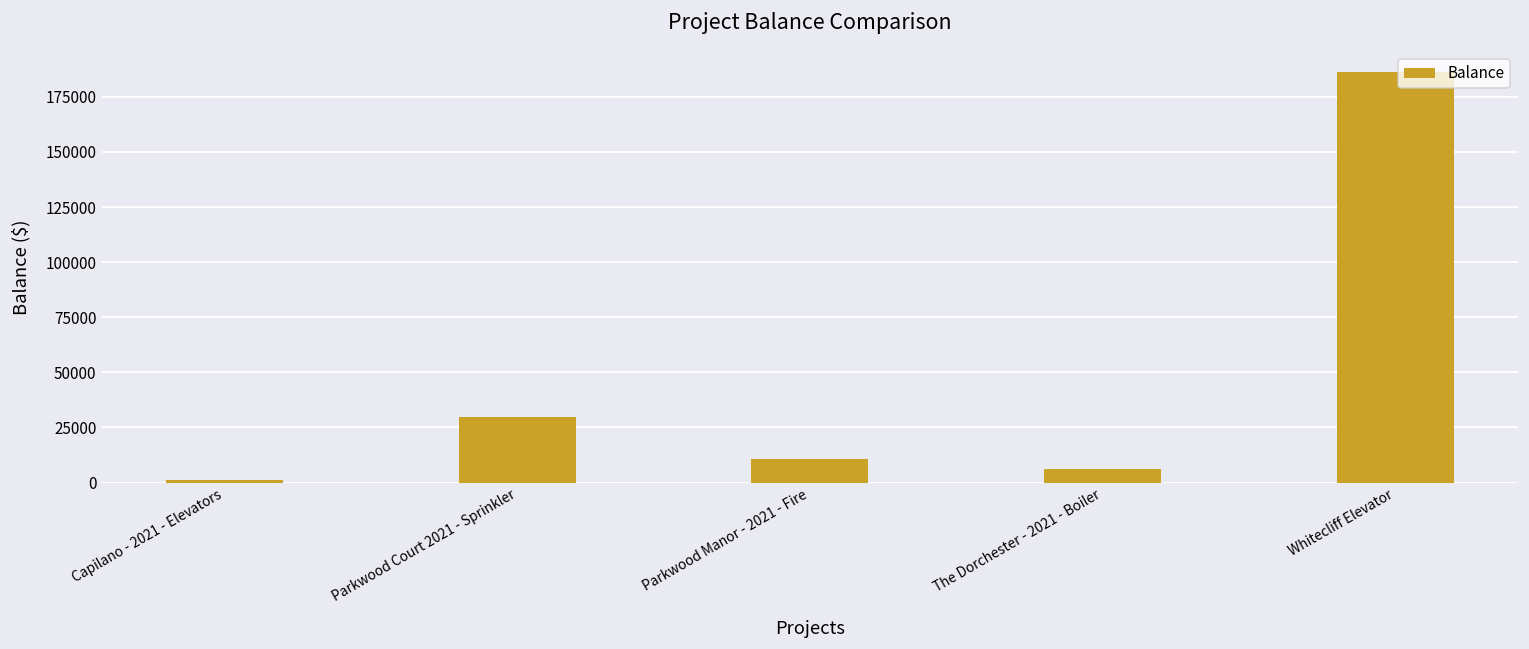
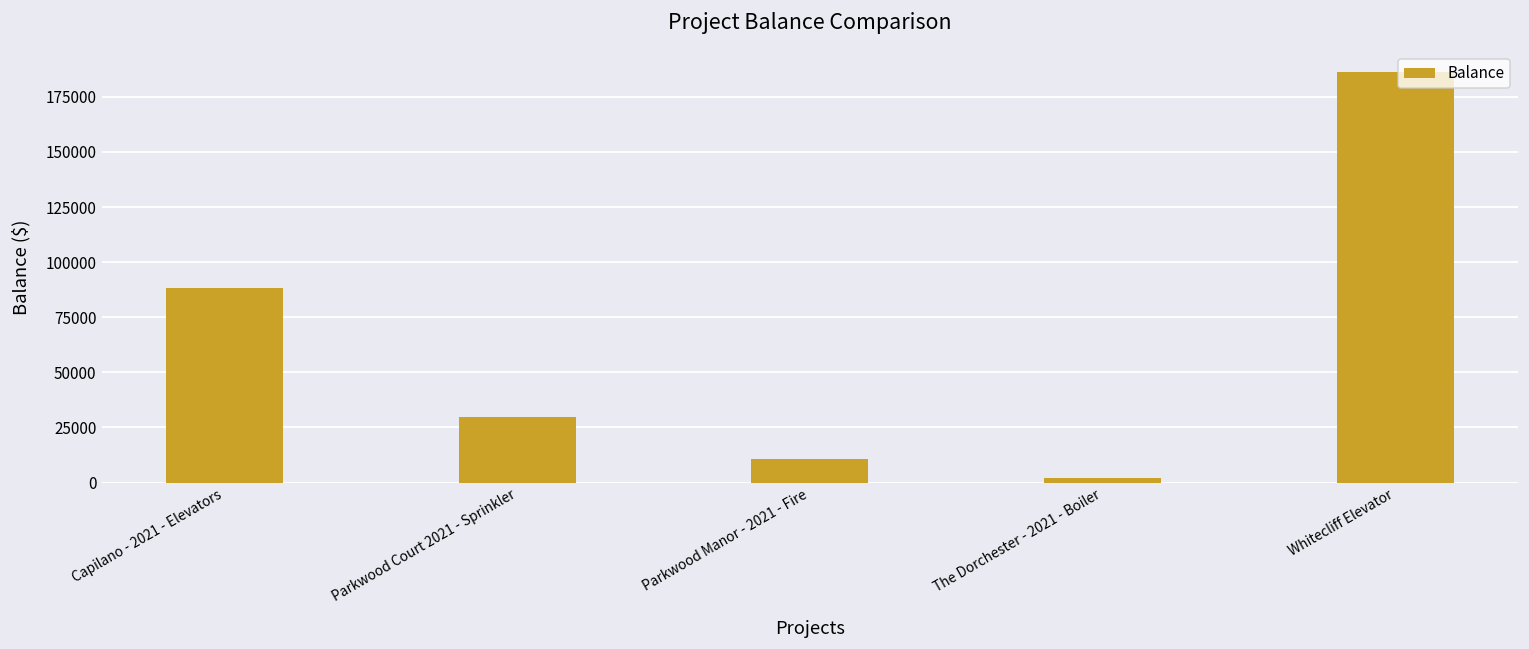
  {
-   "Capilano - 2021 - Elevators": 1000,
+   "Capilano - 2021 - Elevators": 88000,
    "Parkwood Court 2021 - Sprinkler": 30000,
    "Parkwood Manor - 2021 - Fire": 11000,
-   "The Dorchester - 2021 - Boiler": 6000,
+   "The Dorchester - 2021 - Boiler": 2000,
    "Whitecliff Elevator": 186000
  }
